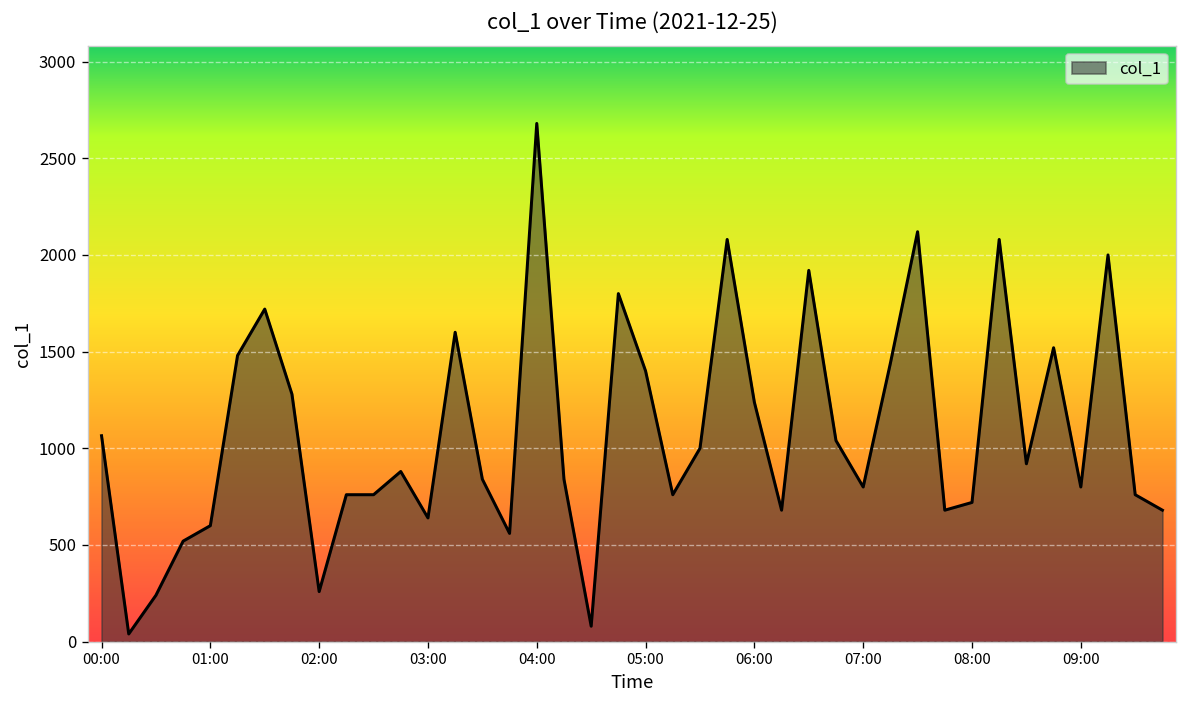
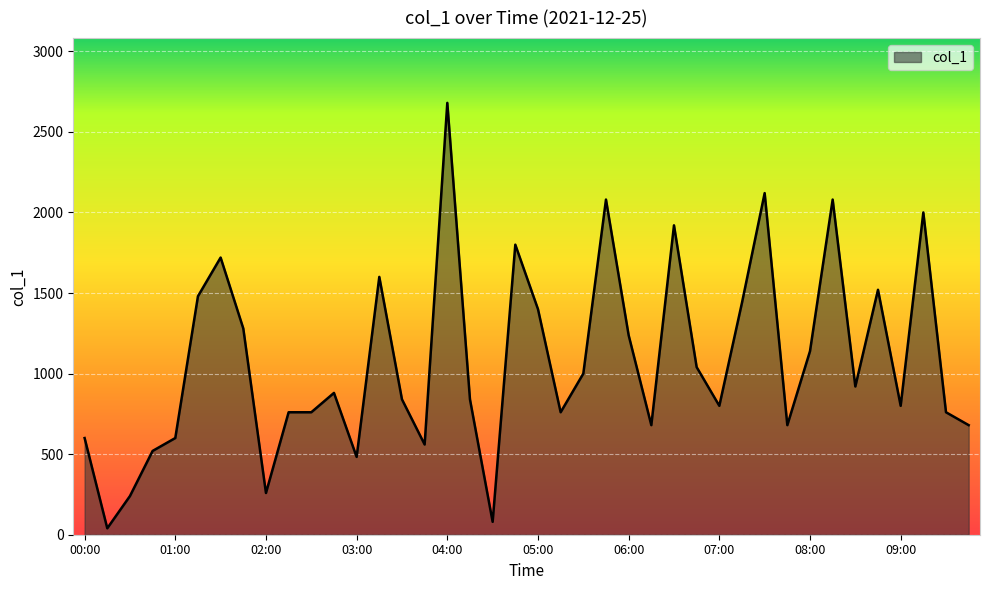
  {
-   "00:00": 1070,
+   "00:00": 600,
    "01:00": 600,
    "02:00": 260,
-   "03:00": 640,
+   "03:00": 480,
    "04:00": 2680,
    "05:00": 1400,
    "06:00": 1240,
    "07:00": 800,
-   "08:00": 720,
+   "08:00": 1140,
    "09:00": 800
  }
